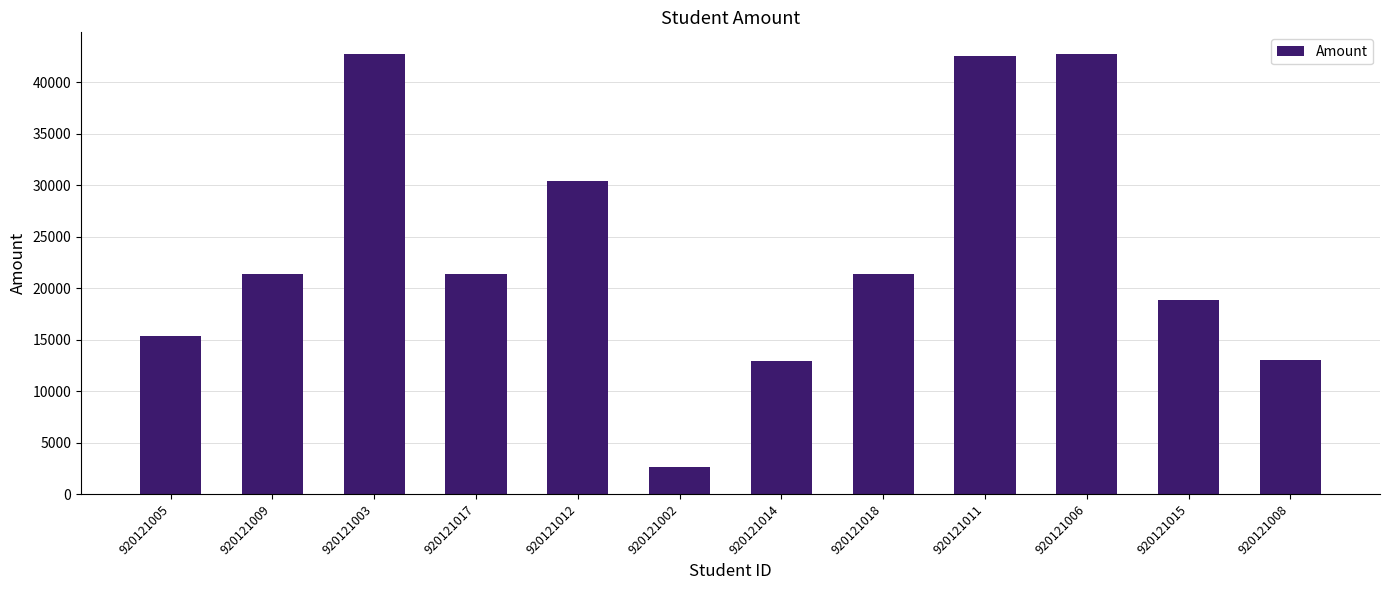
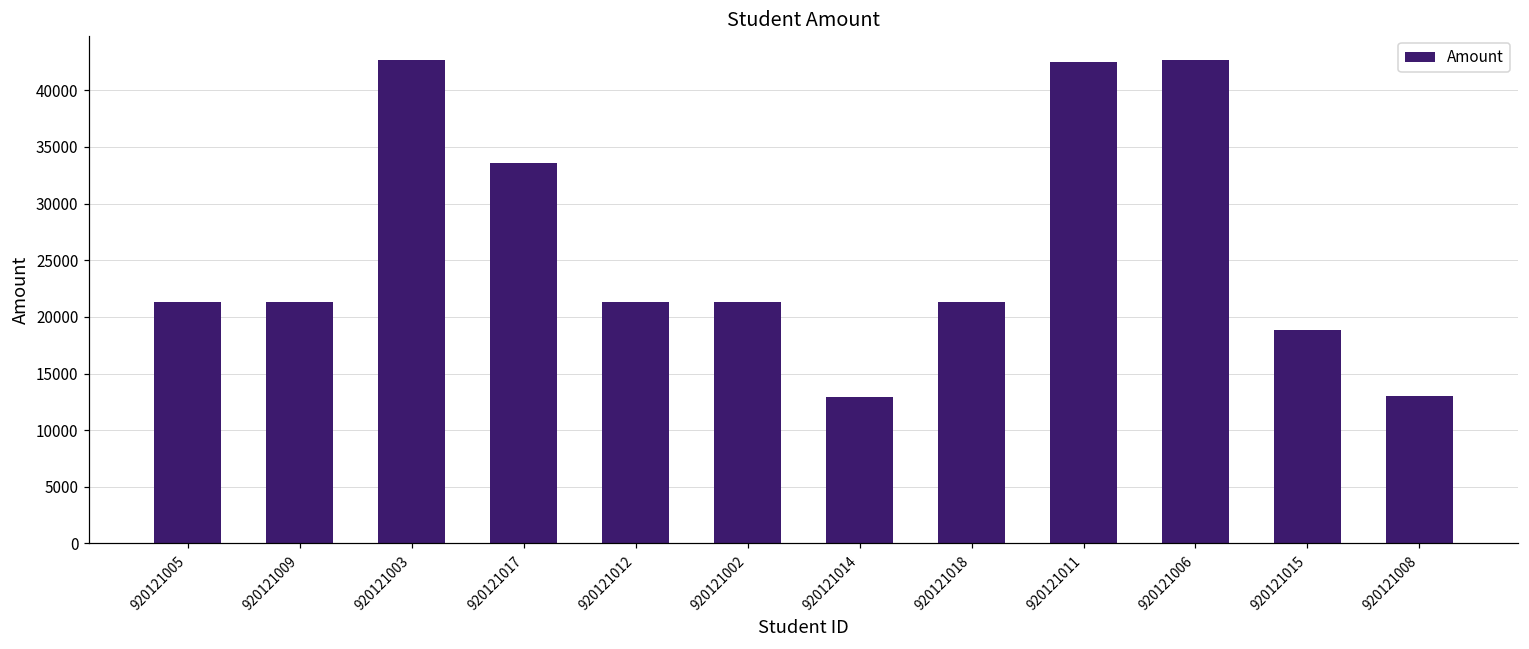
  {
-   "920121005": 15400,
+   "920121005": 21300,
    "920121009": 21300,
    "920121003": 42700,
-   "920121017": 21300,
-   "920121012": 30400,
-   "920121002": 2700,
+   "920121017": 33600,
+   "920121012": 21300,
+   "920121002": 21300,
    "920121014": 12900,
    "920121018": 21300,
    "920121011": 42500,
    "920121006": 42700,
    "920121015": 18800,
    "920121008": 13000
  }
